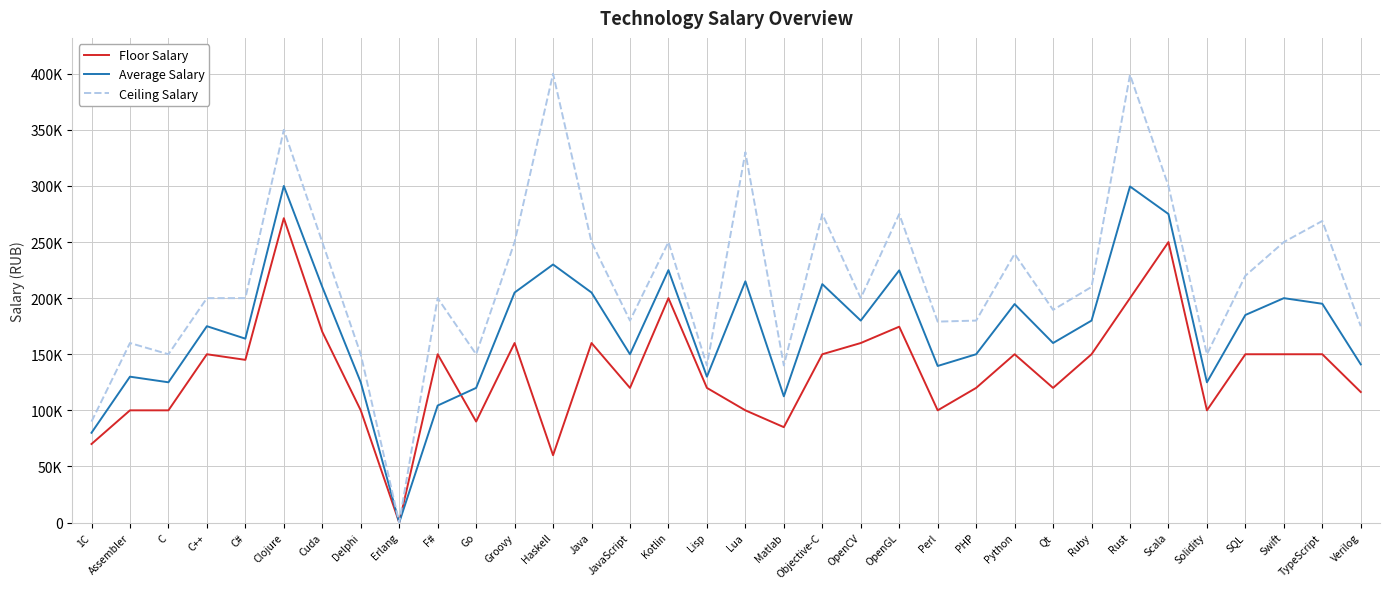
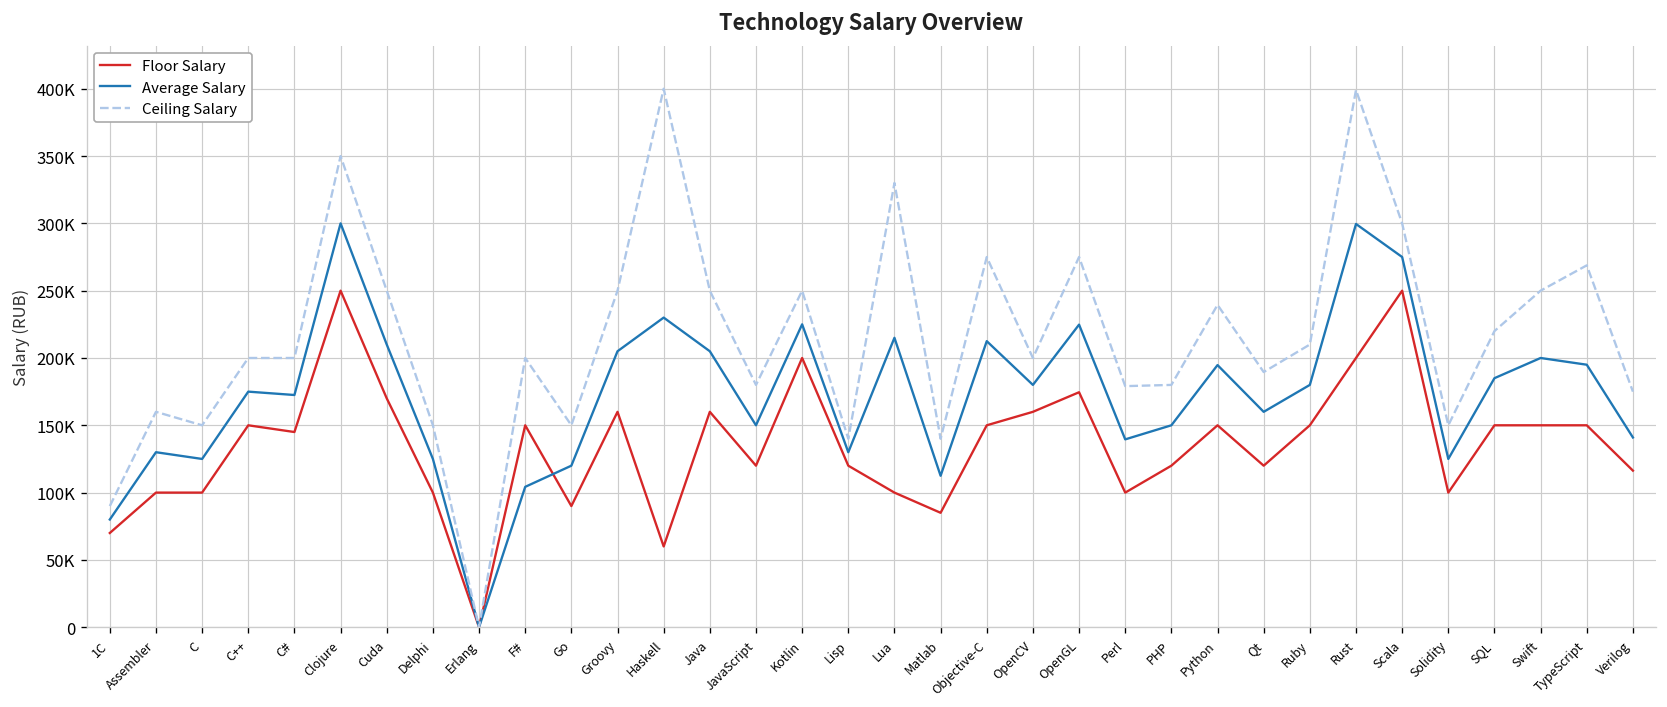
  {
    "Floor Salary": {
      "1С": 70000,
      "Assembler": 100000,
      "C": 100000,
      "C++": 150000,
      "C#": 145000,
-     "Clojure": 271000,
+     "Clojure": 250000,
      "Cuda": 170000,
      "Delphi": 100000,
      "F#": 150000,
      "Go": 90000,
      "Groovy": 160000,
      "Haskell": 60000,
      "Java": 160000,
      "JavaScript": 120000,
      "Kotlin": 200000,
      "Lisp": 120000,
      "Lua": 100000,
      "Matlab": 85000,
      "Objective-C": 150000,
      "OpenCV": 160000,
      "OpenGL": 175000,
      "Perl": 100000,
      "PHP": 120000,
      "Python": 150000,
      "Qt": 120000,
      "Ruby": 150000,
      "Rust": 200000,
      "Scala": 250000,
      "Solidity": 100000,
      "SQL": 150000,
      "Swift": 150000,
      "TypeScript": 150000,
      "Verilog": 116000
    },
    "Average Salary": {
      "1С": 80000,
      "Assembler": 130000,
      "C": 125000,
      "C++": 175000,
-     "C#": 164000,
+     "C#": 173000,
      "Clojure": 300000,
      "Cuda": 210000,
      "Delphi": 125000,
      "F#": 104000,
      "Go": 120000,
      "Groovy": 205000,
      "Haskell": 230000,
      "Java": 205000,
      "JavaScript": 150000,
      "Kotlin": 225000,
      "Lisp": 130000,
      "Lua": 215000,
      "Matlab": 113000,
      "Objective-C": 213000,
      "OpenCV": 180000,
      "OpenGL": 225000,
      "Perl": 140000,
      "PHP": 150000,
      "Python": 195000,
      "Qt": 160000,
      "Ruby": 180000,
      "Rust": 300000,
      "Scala": 275000,
      "Solidity": 125000,
      "SQL": 185000,
      "Swift": 200000,
      "TypeScript": 195000,
      "Verilog": 141000
    },
    "Ceiling Salary": {
      "1С": 90000,
      "Assembler": 160000,
      "C": 150000,
      "C++": 200000,
      "C#": 200000,
      "Clojure": 350000,
      "Cuda": 250000,
      "Delphi": 150000,
      "F#": 200000,
      "Go": 150000,
      "Groovy": 250000,
      "Haskell": 400000,
      "Java": 250000,
      "JavaScript": 180000,
      "Kotlin": 250000,
      "Lisp": 140000,
      "Lua": 330000,
      "Matlab": 140000,
      "Objective-C": 275000,
      "OpenCV": 200000,
      "OpenGL": 275000,
      "Perl": 179000,
      "PHP": 180000,
      "Python": 239000,
      "Qt": 190000,
      "Ruby": 210000,
      "Rust": 399000,
      "Scala": 300000,
      "Solidity": 150000,
      "SQL": 220000,
      "Swift": 250000,
      "TypeScript": 269000,
      "Verilog": 175000
    }
  }
